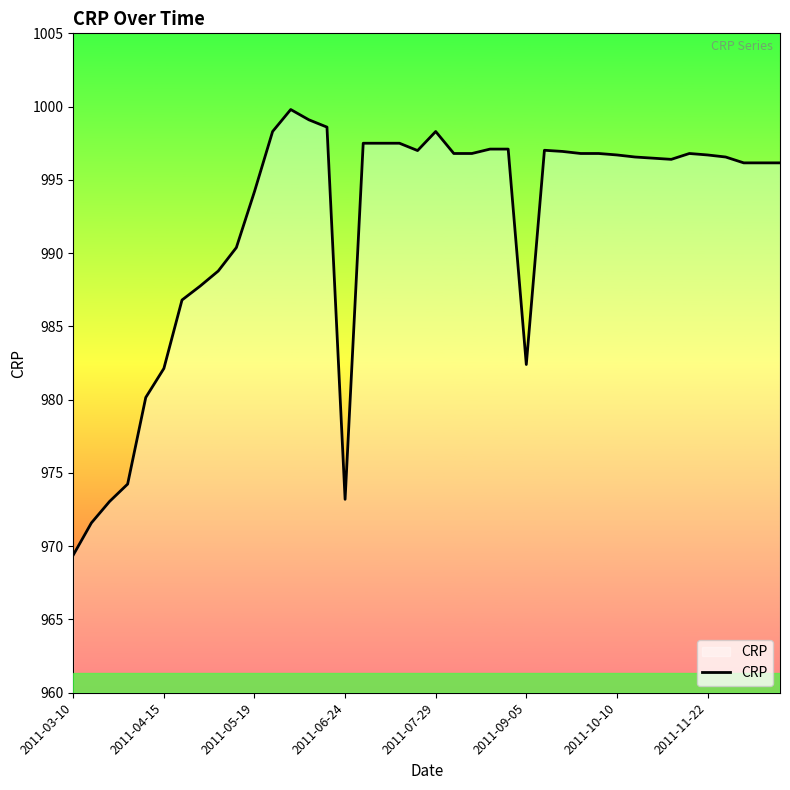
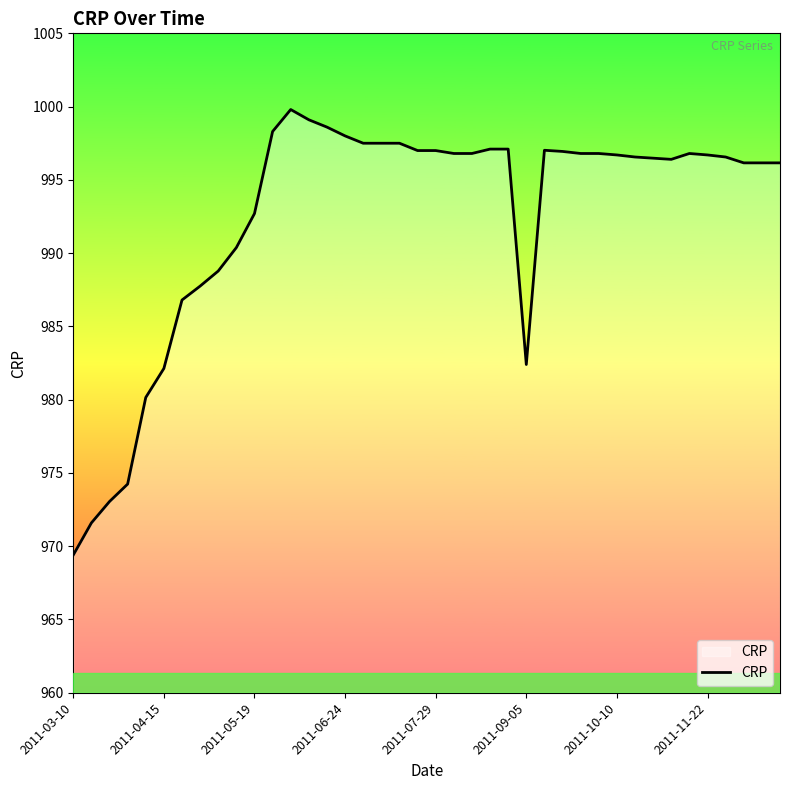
  {
    "2011-03-10": 969.4,
    "2011-04-15": 982.1,
-   "2011-05-19": 994.2,
-   "2011-06-24": 973.2,
-   "2011-07-29": 998.3,
+   "2011-05-19": 992.7,
+   "2011-06-24": 998.0,
+   "2011-07-29": 997.0,
    "2011-09-05": 982.4,
    "2011-10-10": 996.7,
    "2011-11-22": 996.7
  }
